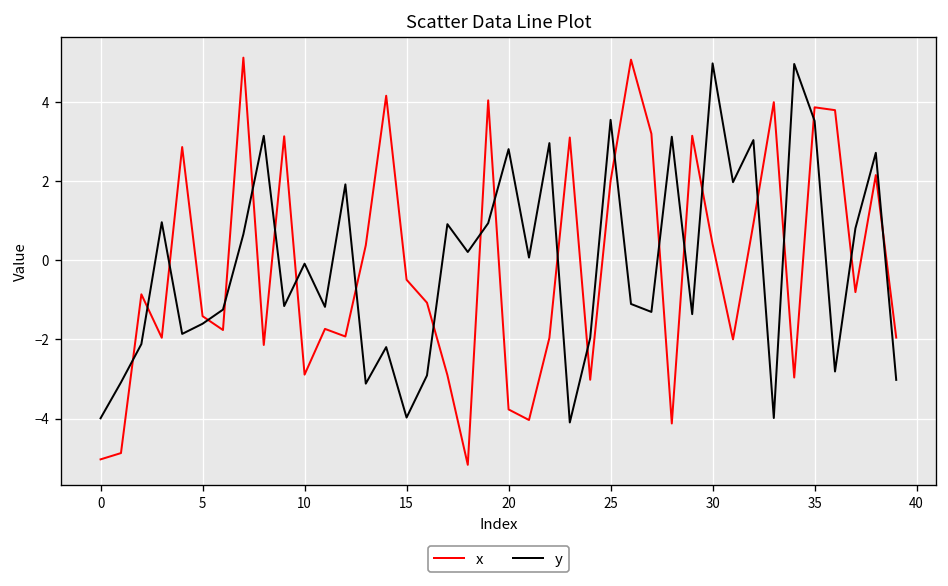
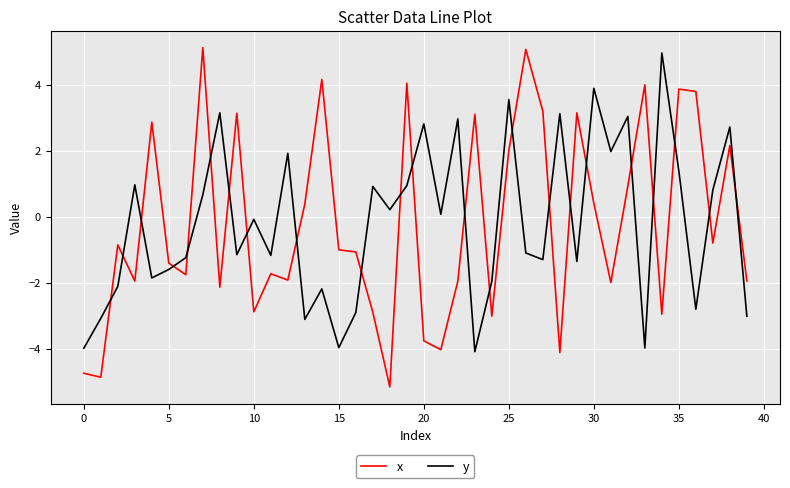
  {
    "x": {
-     "0": -5.0,
+     "0": -4.7,
      "5": -1.4,
      "10": -2.9,
-     "15": -0.5,
+     "15": -1.0,
      "20": -3.8,
      "25": 2.0,
      "30": 0.4,
      "35": 3.9
    },
    "y": {
      "0": -4.0,
      "5": -1.6,
      "10": -0.1,
      "15": -4.0,
      "20": 2.8,
      "25": 3.5,
-     "30": 5.0,
-     "35": 3.5
+     "30": 3.9,
+     "35": 1.4
    }
  }
